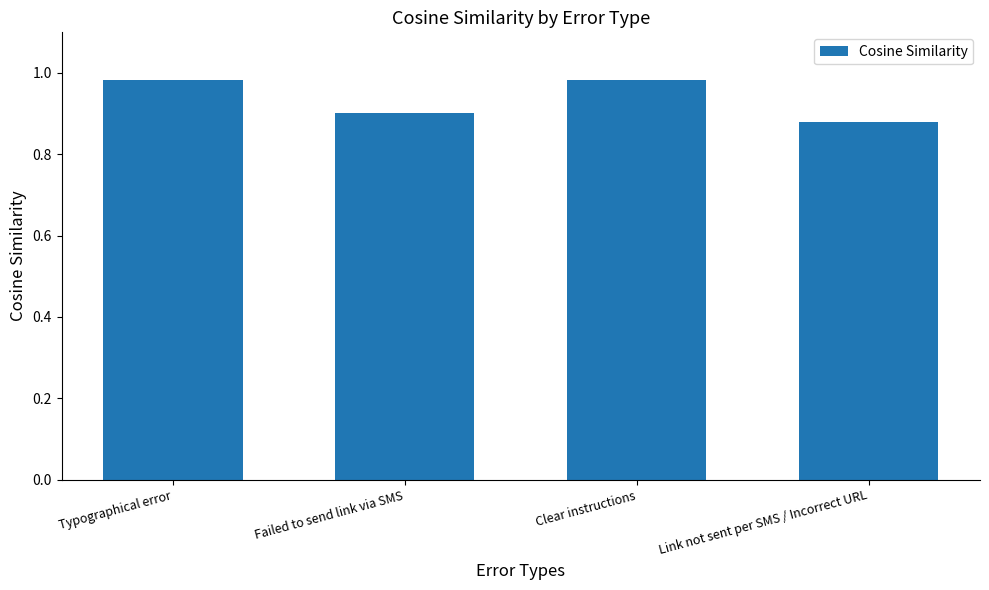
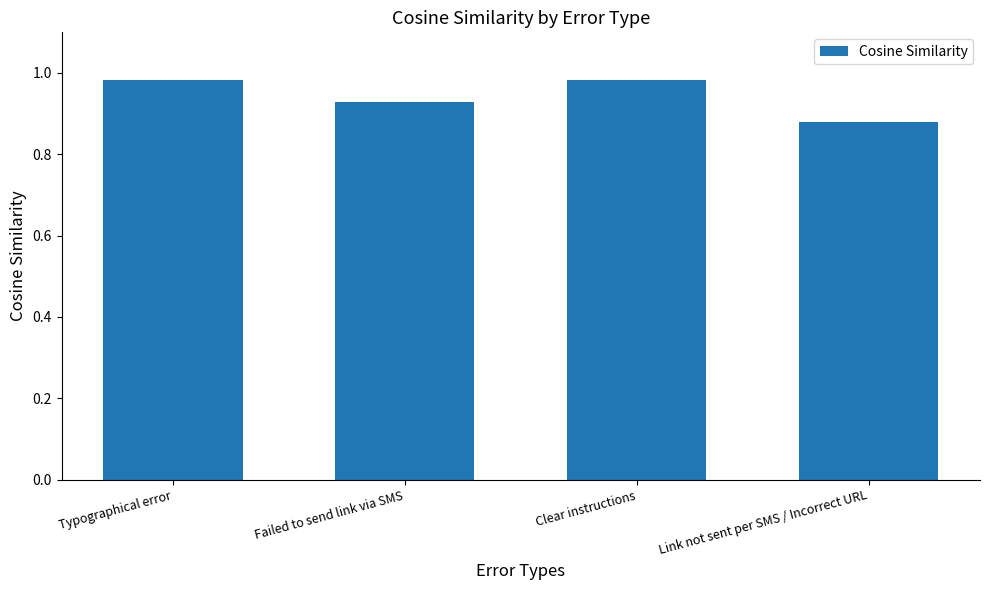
  {
    "Typographical error": 0.98,
-   "Failed to send link via SMS": 0.90,
+   "Failed to send link via SMS": 0.93,
    "Clear instructions": 0.98,
    "Link not sent per SMS / Incorrect URL": 0.88
  }
